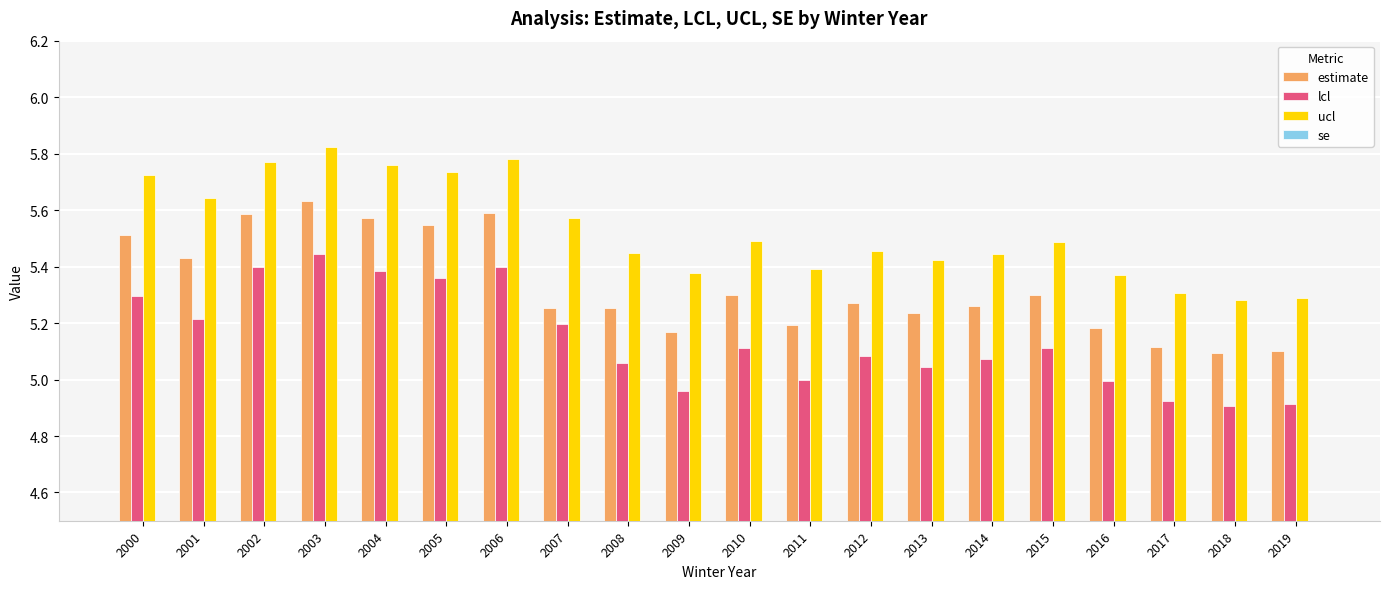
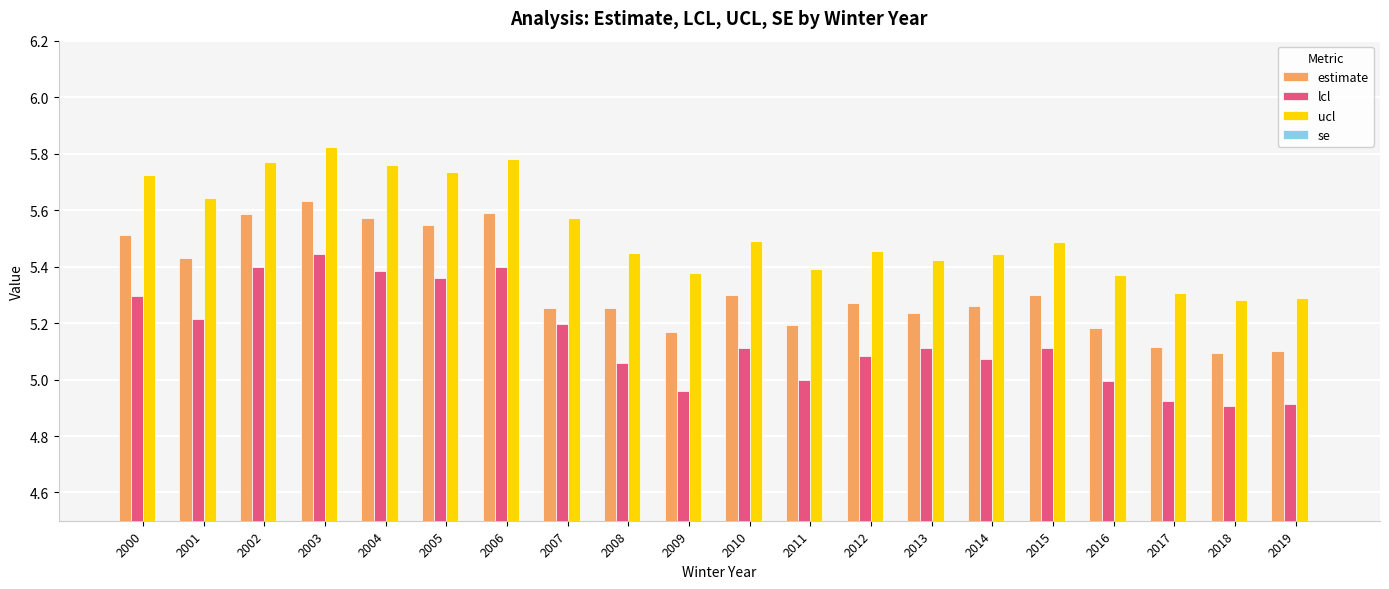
  {
    "estimate": {
      "2000": 5.51,
      "2001": 5.43,
      "2002": 5.59,
      "2003": 5.63,
      "2004": 5.57,
      "2005": 5.55,
      "2006": 5.59,
      "2007": 5.25,
      "2008": 5.25,
      "2009": 5.17,
      "2010": 5.30,
      "2011": 5.19,
      "2012": 5.27,
      "2013": 5.24,
      "2014": 5.26,
      "2015": 5.30,
      "2016": 5.18,
      "2017": 5.12,
      "2018": 5.09,
      "2019": 5.10
    },
    "lcl": {
      "2000": 5.30,
      "2001": 5.22,
      "2002": 5.40,
      "2003": 5.45,
      "2004": 5.39,
      "2005": 5.36,
      "2006": 5.40,
      "2007": 5.20,
      "2008": 5.06,
      "2009": 4.96,
      "2010": 5.11,
      "2011": 5.00,
      "2012": 5.09,
-     "2013": 5.05,
+     "2013": 5.11,
      "2014": 5.07,
      "2015": 5.11,
      "2016": 4.99,
      "2017": 4.93,
      "2018": 4.91,
      "2019": 4.91
    },
    "ucl": {
      "2000": 5.73,
      "2001": 5.64,
      "2002": 5.77,
      "2003": 5.82,
      "2004": 5.76,
      "2005": 5.73,
      "2006": 5.78,
      "2007": 5.57,
      "2008": 5.45,
      "2009": 5.38,
      "2010": 5.49,
      "2011": 5.39,
      "2012": 5.46,
      "2013": 5.42,
      "2014": 5.45,
      "2015": 5.49,
      "2016": 5.37,
      "2017": 5.31,
      "2018": 5.28,
      "2019": 5.29
    }
  }
